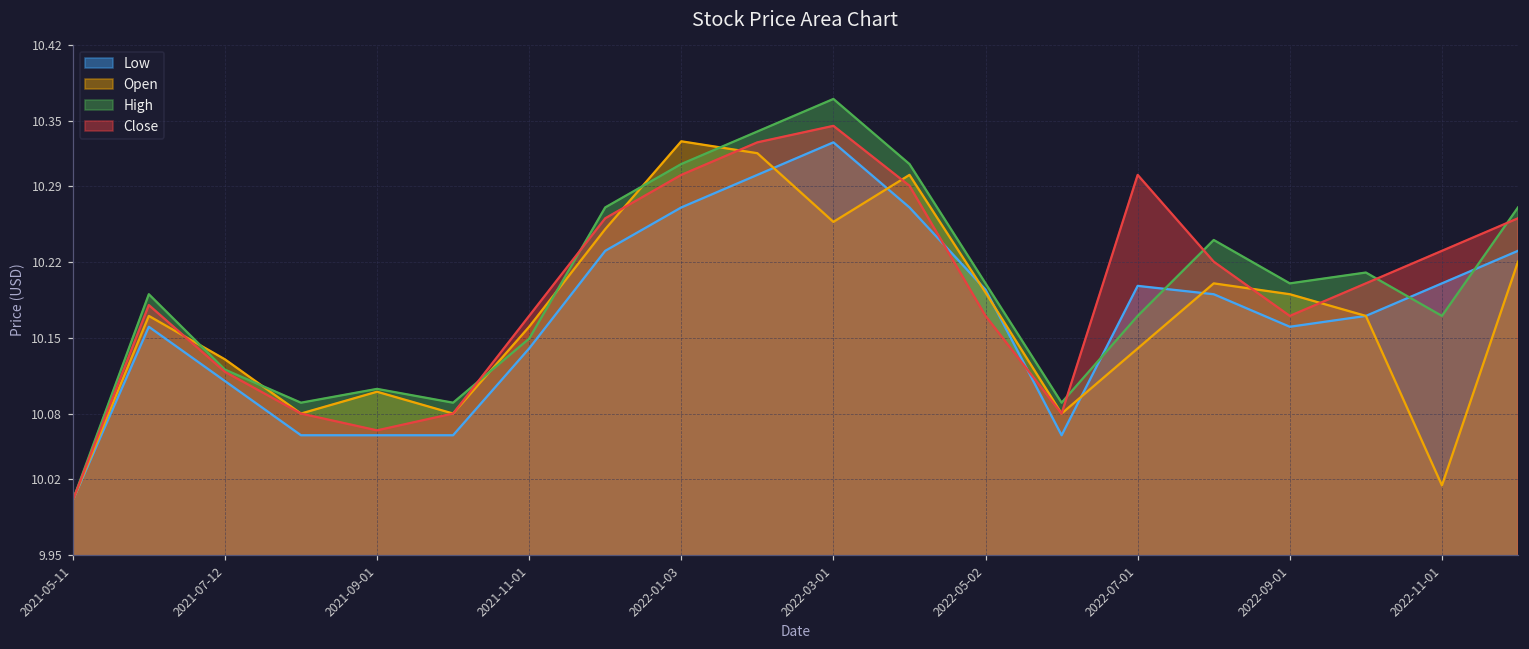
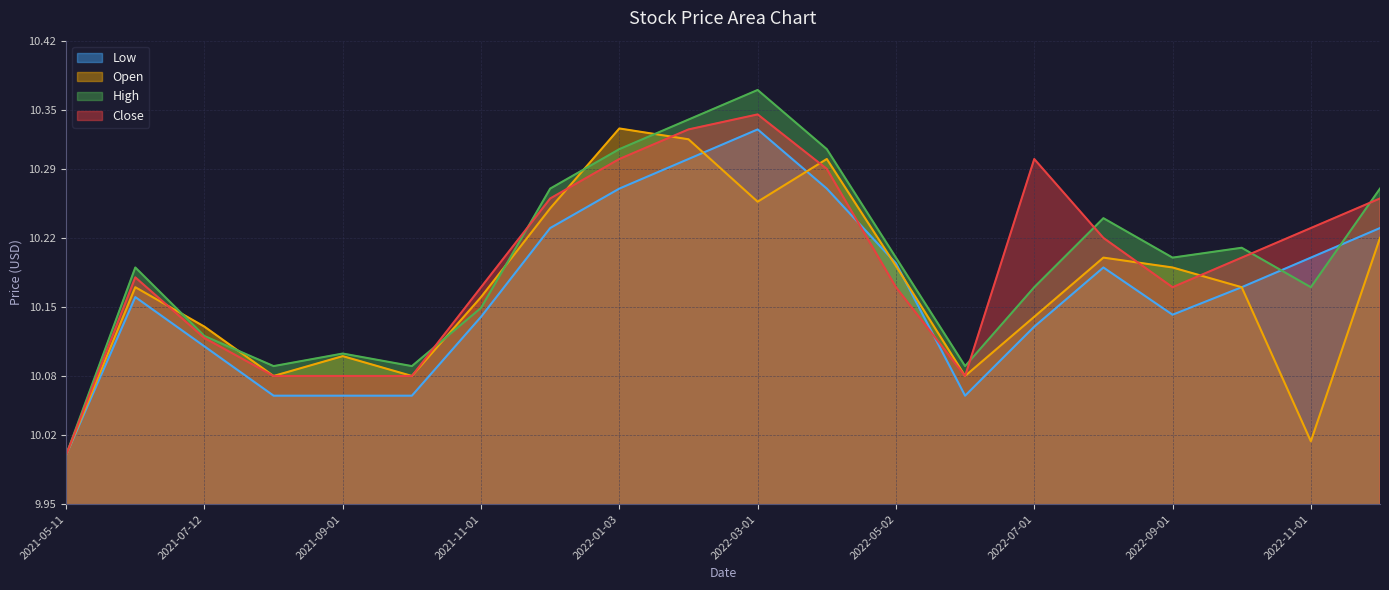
  {
    "Low": {
      "2021-07-12": 10.11,
      "2021-09-01": 10.06,
      "2021-11-01": 10.14,
      "2022-01-03": 10.27,
      "2022-03-01": 10.33,
      "2022-05-02": 10.19,
-     "2022-07-01": 10.20,
-     "2022-09-01": 10.16,
+     "2022-07-01": 10.13,
+     "2022-09-01": 10.14,
      "2022-11-01": 10.20
    },
    "Open": {
      "2021-07-12": 10.13,
      "2021-09-01": 10.10,
      "2021-11-01": 10.16,
      "2022-01-03": 10.33,
      "2022-03-01": 10.26,
      "2022-05-02": 10.19,
      "2022-07-01": 10.14,
      "2022-09-01": 10.19,
      "2022-11-01": 10.01
    },
    "High": {
      "2021-09-01": 10.10,
      "2021-11-01": 10.15,
      "2022-01-03": 10.31,
      "2022-03-01": 10.37,
      "2022-05-02": 10.20,
      "2022-07-01": 10.17,
      "2022-09-01": 10.20,
      "2022-11-01": 10.17
    },
    "Close": {
-     "2021-09-01": 10.06,
+     "2021-09-01": 10.08,
      "2021-11-01": 10.17,
      "2022-01-03": 10.30,
      "2022-03-01": 10.35,
      "2022-05-02": 10.17,
      "2022-07-01": 10.30,
      "2022-09-01": 10.17,
      "2022-11-01": 10.23
    }
  }
